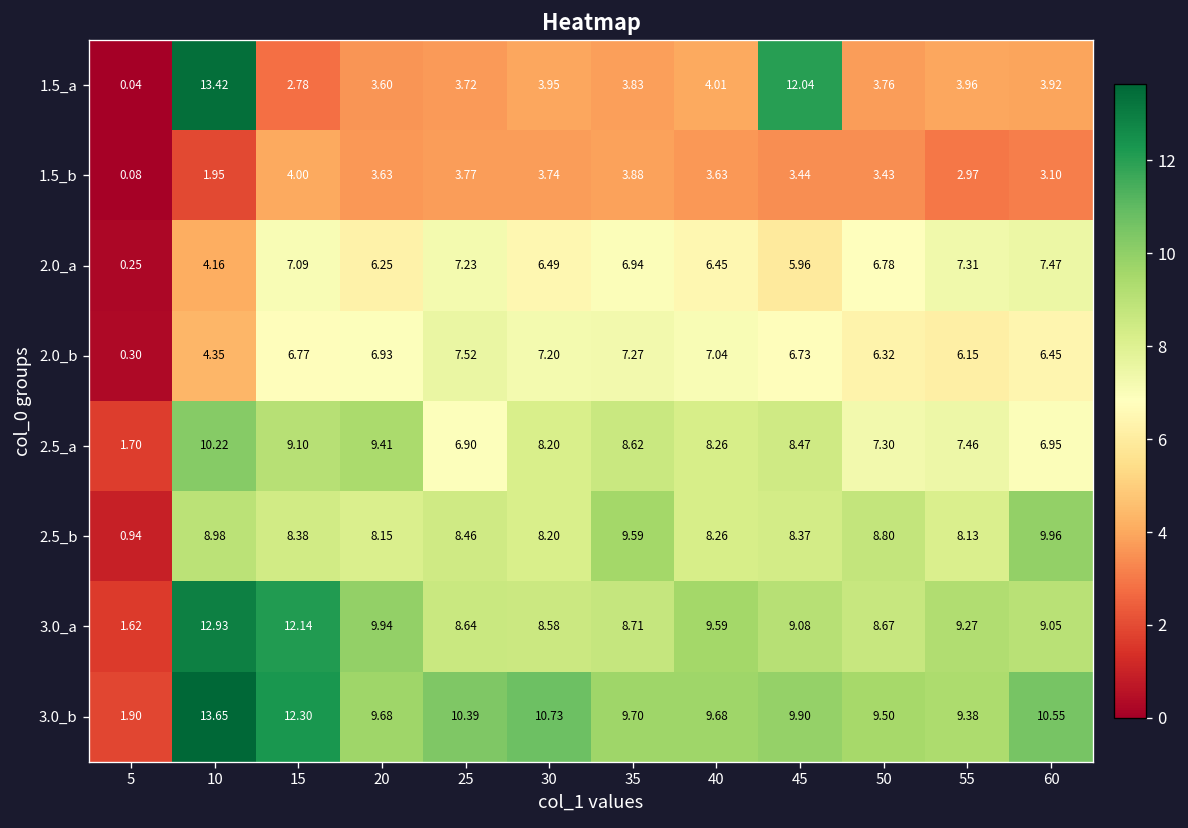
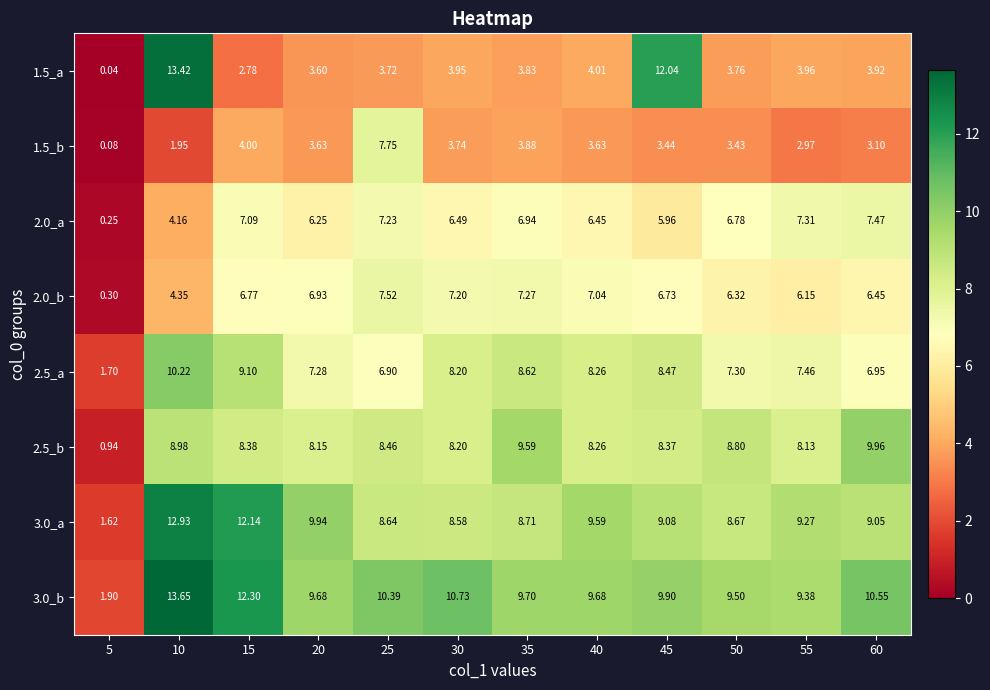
  {
    "1.5_a": {
      "5": 0.04,
      "10": 13.42,
      "15": 2.78,
      "20": 3.60,
      "25": 3.72,
      "30": 3.95,
      "35": 3.83,
      "40": 4.01,
      "45": 12.04,
      "50": 3.76,
      "55": 3.96,
      "60": 3.92
    },
    "1.5_b": {
      "5": 0.08,
      "10": 1.95,
      "15": 4.00,
      "20": 3.63,
-     "25": 3.77,
+     "25": 7.75,
      "30": 3.74,
      "35": 3.88,
      "40": 3.63,
      "45": 3.44,
      "50": 3.43,
      "55": 2.97,
      "60": 3.10
    },
    "2.0_a": {
      "5": 0.25,
      "10": 4.16,
      "15": 7.09,
      "20": 6.25,
      "25": 7.23,
      "30": 6.49,
      "35": 6.94,
      "40": 6.45,
      "45": 5.96,
      "50": 6.78,
      "55": 7.31,
      "60": 7.47
    },
    "2.0_b": {
      "5": 0.30,
      "10": 4.35,
      "15": 6.77,
      "20": 6.93,
      "25": 7.52,
      "30": 7.20,
      "35": 7.27,
      "40": 7.04,
      "45": 6.73,
      "50": 6.32,
      "55": 6.15,
      "60": 6.45
    },
    "2.5_a": {
      "5": 1.70,
      "10": 10.22,
      "15": 9.10,
-     "20": 9.41,
+     "20": 7.28,
      "25": 6.90,
      "30": 8.20,
      "35": 8.62,
      "40": 8.26,
      "45": 8.47,
      "50": 7.30,
      "55": 7.46,
      "60": 6.95
    },
    "2.5_b": {
      "5": 0.94,
      "10": 8.98,
      "15": 8.38,
      "20": 8.15,
      "25": 8.46,
      "30": 8.20,
      "35": 9.59,
      "40": 8.26,
      "45": 8.37,
      "50": 8.80,
      "55": 8.13,
      "60": 9.96
    },
    "3.0_a": {
      "5": 1.62,
      "10": 12.93,
      "15": 12.14,
      "20": 9.94,
      "25": 8.64,
      "30": 8.58,
      "35": 8.71,
      "40": 9.59,
      "45": 9.08,
      "50": 8.67,
      "55": 9.27,
      "60": 9.05
    },
    "3.0_b": {
      "5": 1.90,
      "10": 13.65,
      "15": 12.30,
      "20": 9.68,
      "25": 10.39,
      "30": 10.73,
      "35": 9.70,
      "40": 9.68,
      "45": 9.90,
      "50": 9.50,
      "55": 9.38,
      "60": 10.55
    }
  }
